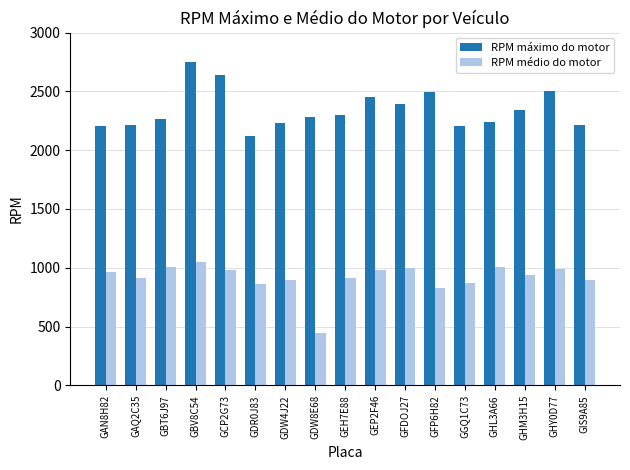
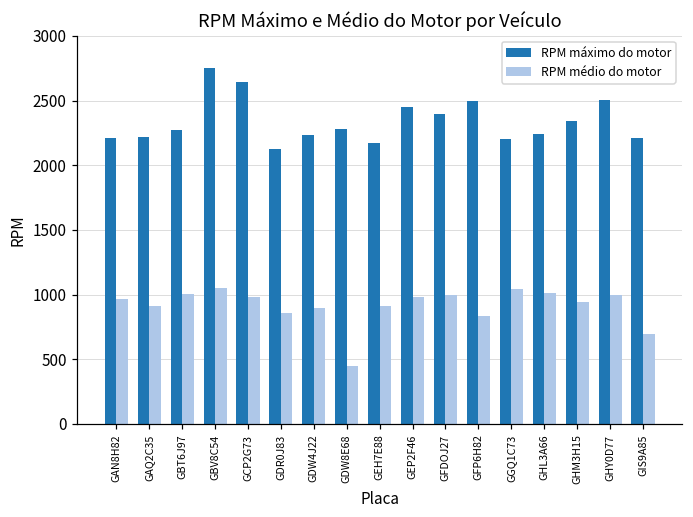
  {
    "RPM máximo do motor": {
      "GAN8H82": 2210,
      "GAQ2C35": 2220,
      "GBT6J97": 2270,
      "GBV8C54": 2750,
      "GCP2G73": 2640,
      "GDR0J83": 2120,
      "GDW4J22": 2230,
      "GDW8E68": 2280,
-     "GEH7E88": 2300,
+     "GEH7E88": 2170,
      "GEP2F46": 2450,
      "GFDOJ27": 2390,
      "GFP6H82": 2500,
      "GGQ1C73": 2200,
      "GHL3A66": 2240,
      "GHM3H15": 2340,
      "GHY0D77": 2510,
      "GIS9A85": 2210
    },
    "RPM médio do motor": {
      "GAN8H82": 970,
      "GAQ2C35": 910,
      "GBT6J97": 1010,
      "GBV8C54": 1050,
      "GCP2G73": 980,
      "GDR0J83": 860,
      "GDW4J22": 900,
      "GDW8E68": 440,
      "GEH7E88": 910,
      "GEP2F46": 980,
      "GFDOJ27": 990,
      "GFP6H82": 830,
-     "GGQ1C73": 870,
+     "GGQ1C73": 1040,
      "GHL3A66": 1010,
      "GHM3H15": 940,
      "GHY0D77": 990,
-     "GIS9A85": 890
+     "GIS9A85": 690
    }
  }
